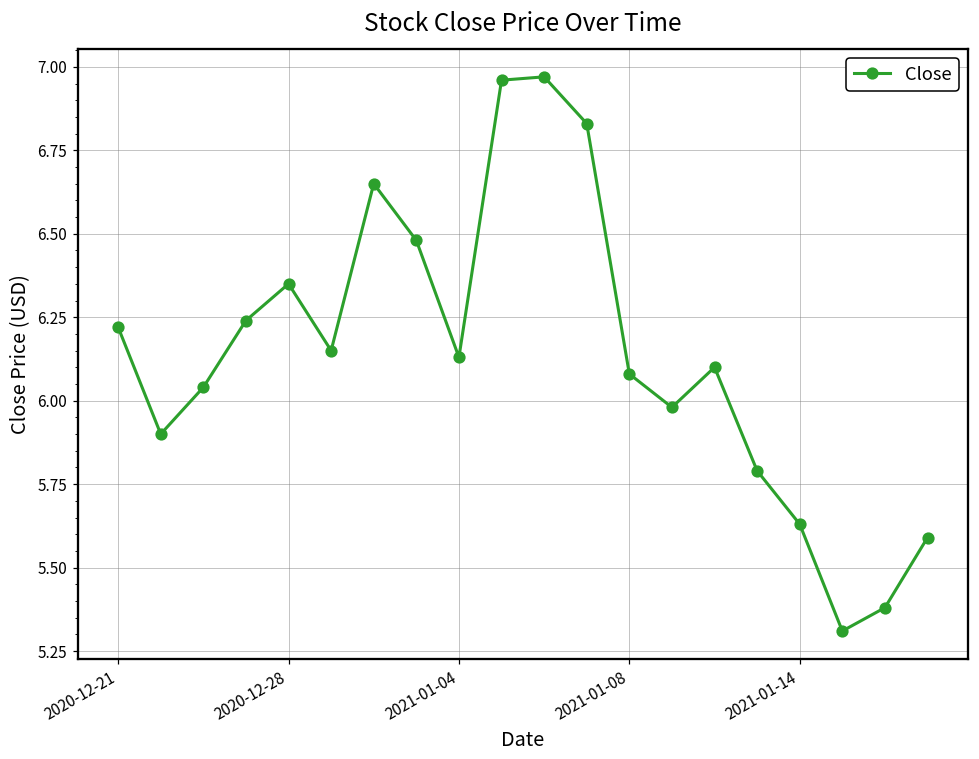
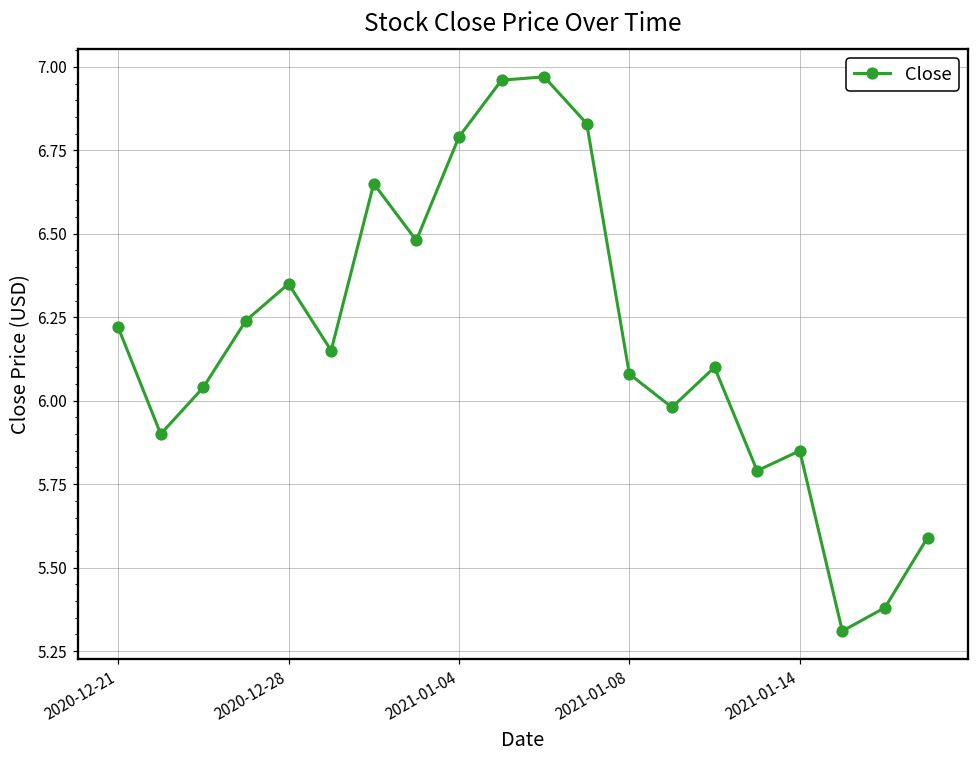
  {
    "2020-12-21": 6.22,
    "2020-12-28": 6.35,
-   "2021-01-04": 6.13,
+   "2021-01-04": 6.79,
    "2021-01-08": 6.08,
-   "2021-01-14": 5.63
+   "2021-01-14": 5.85
  }
